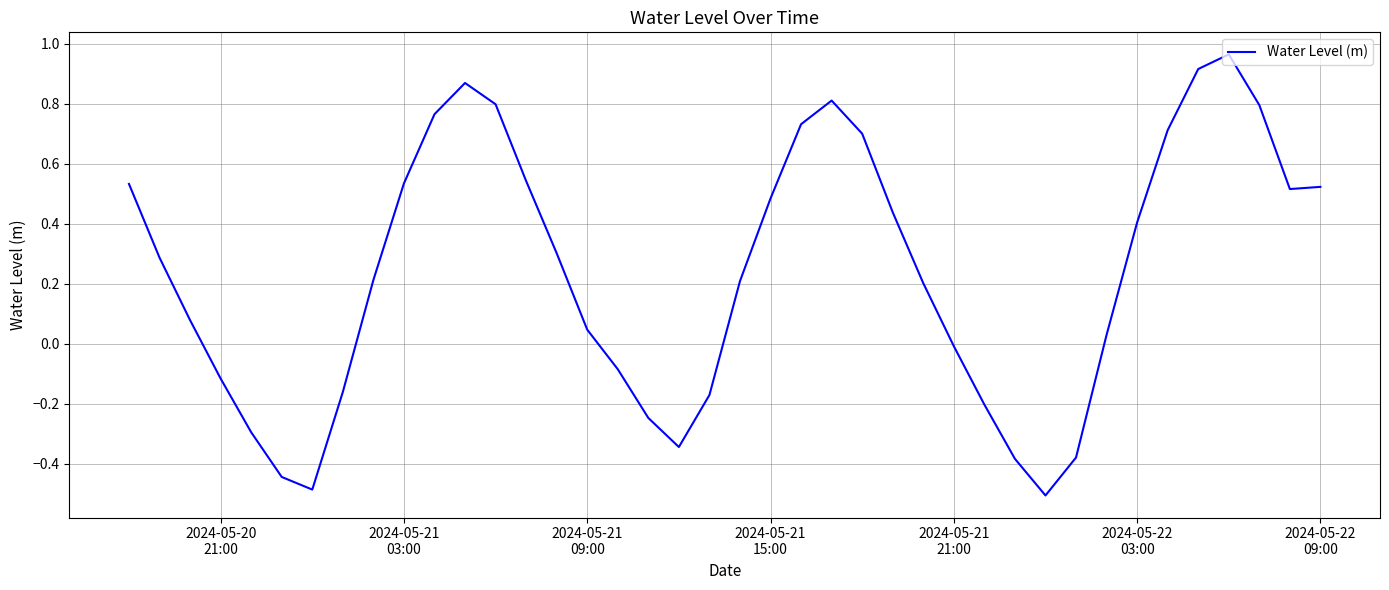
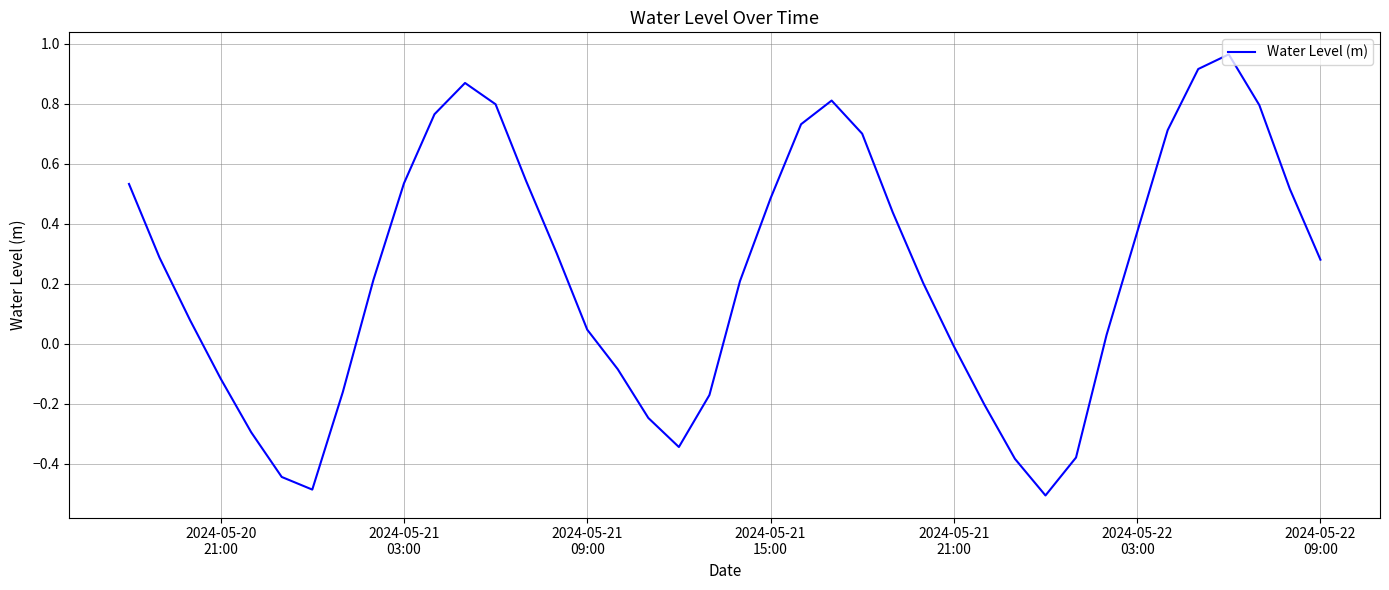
  {
    "2024-05-20 21:00": -0.12,
    "2024-05-21 03:00": 0.53,
    "2024-05-21 09:00": 0.05,
    "2024-05-21 15:00": 0.48,
    "2024-05-21 21:00": -0.01,
-   "2024-05-22 03:00": 0.40,
-   "2024-05-22 09:00": 0.52
+   "2024-05-22 03:00": 0.37,
+   "2024-05-22 09:00": 0.28
  }
